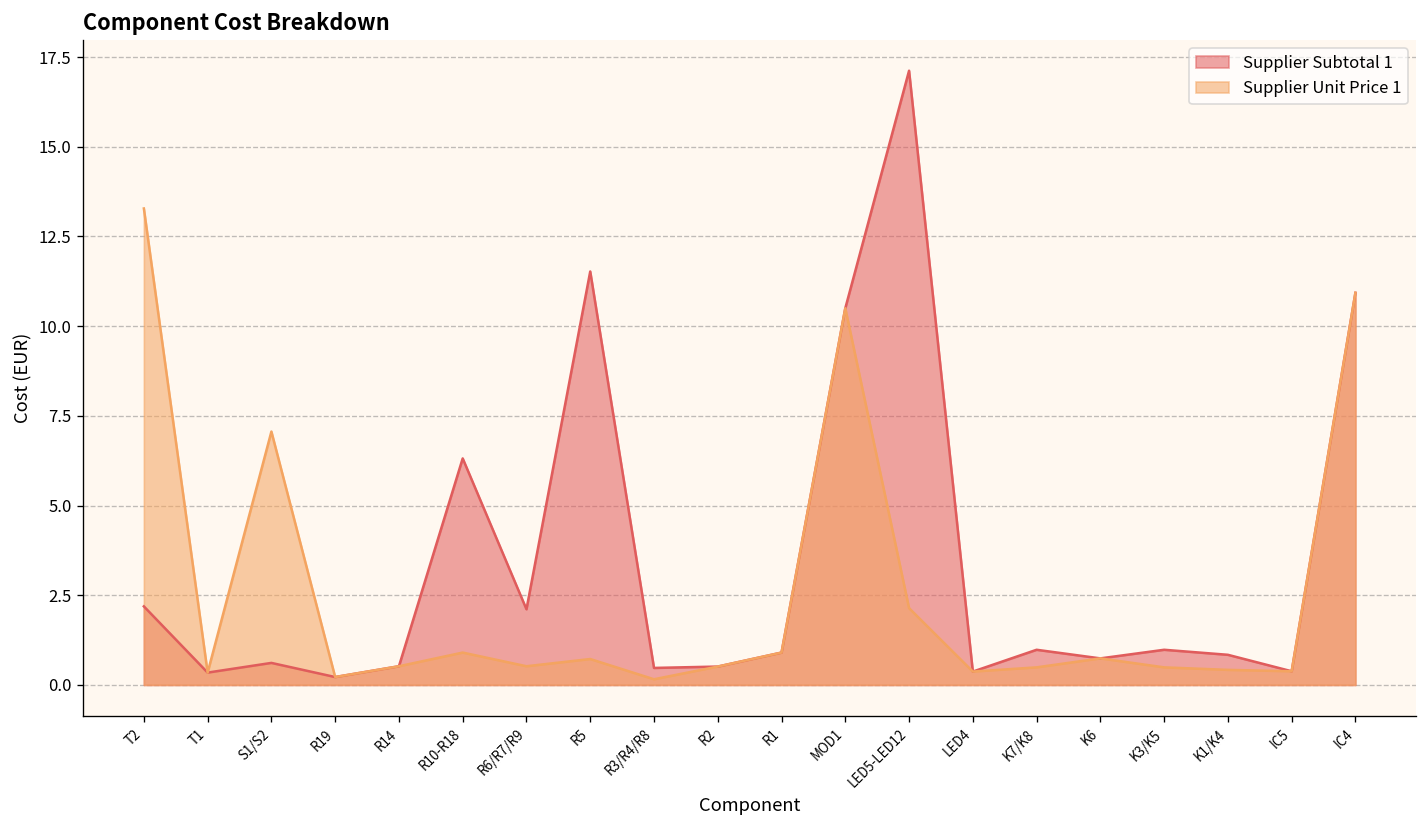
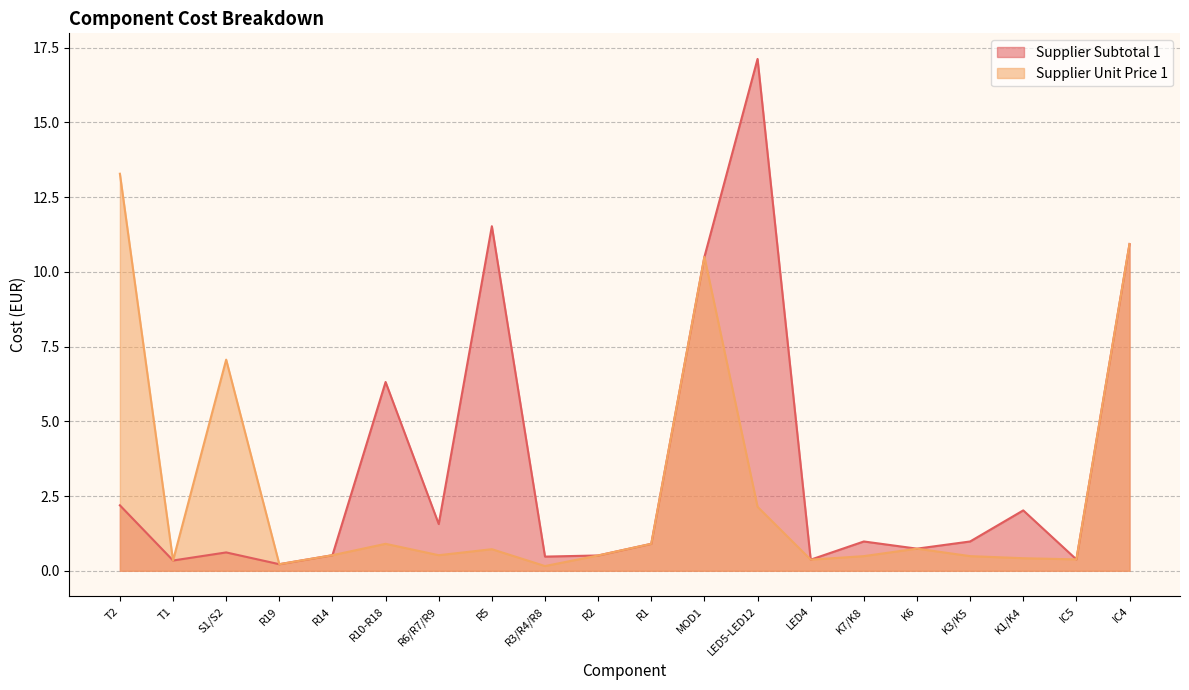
  {
    "Supplier Subtotal 1": {
      "T2": 2.2,
      "S1/S2": 0.6,
      "R10-R18": 6.3,
-     "R6/R7/R9": 2.1,
+     "R6/R7/R9": 1.6,
      "R5": 11.5,
      "R3/R4/R8": 0.5,
      "LED5-LED12": 17.1,
      "K7/K8": 1.0,
      "K3/K5": 1.0,
-     "K1/K4": 0.8
+     "K1/K4": 2.0
    },
    "Supplier Unit Price 1": {
      "T2": 13.3,
      "S1/S2": 7.1,
      "R10-R18": 0.9,
      "R6/R7/R9": 0.5,
      "R5": 0.7,
      "R3/R4/R8": 0.2,
      "LED5-LED12": 2.1,
      "K7/K8": 0.5,
      "K3/K5": 0.5,
      "K1/K4": 0.4
    }
  }
